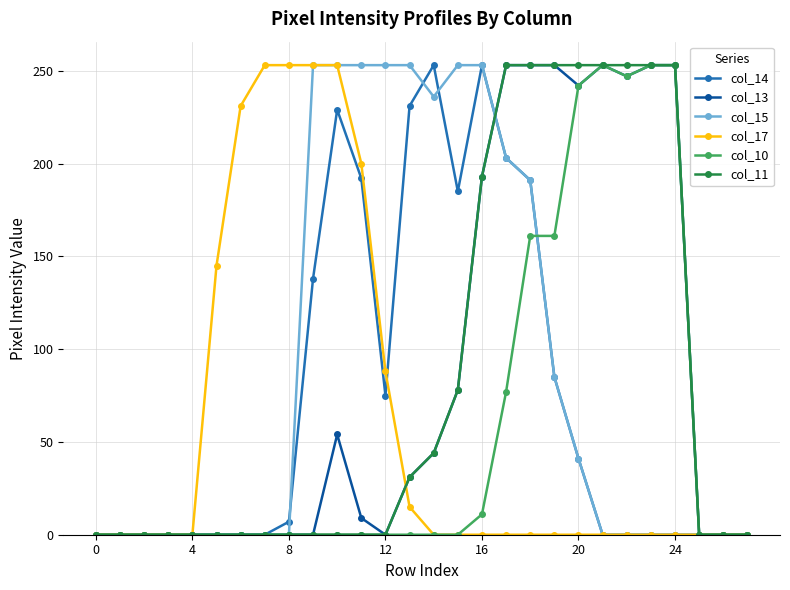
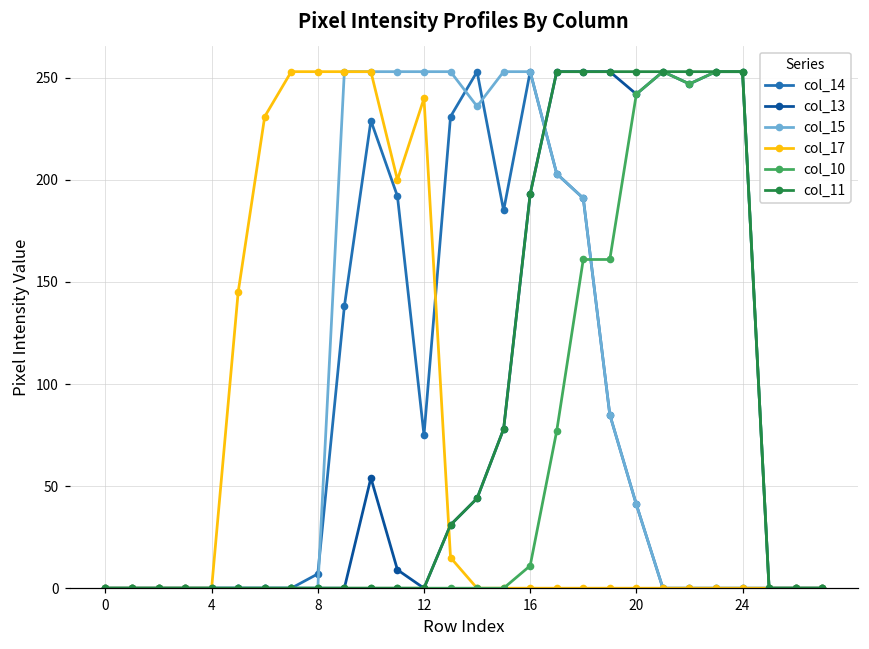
  {
    "col_15": {
      "12": 253
    },
    "col_17": {
      "8": 253,
-     "12": 88,
+     "12": 240,
      "16": 0,
      "20": 0
    }
  }
